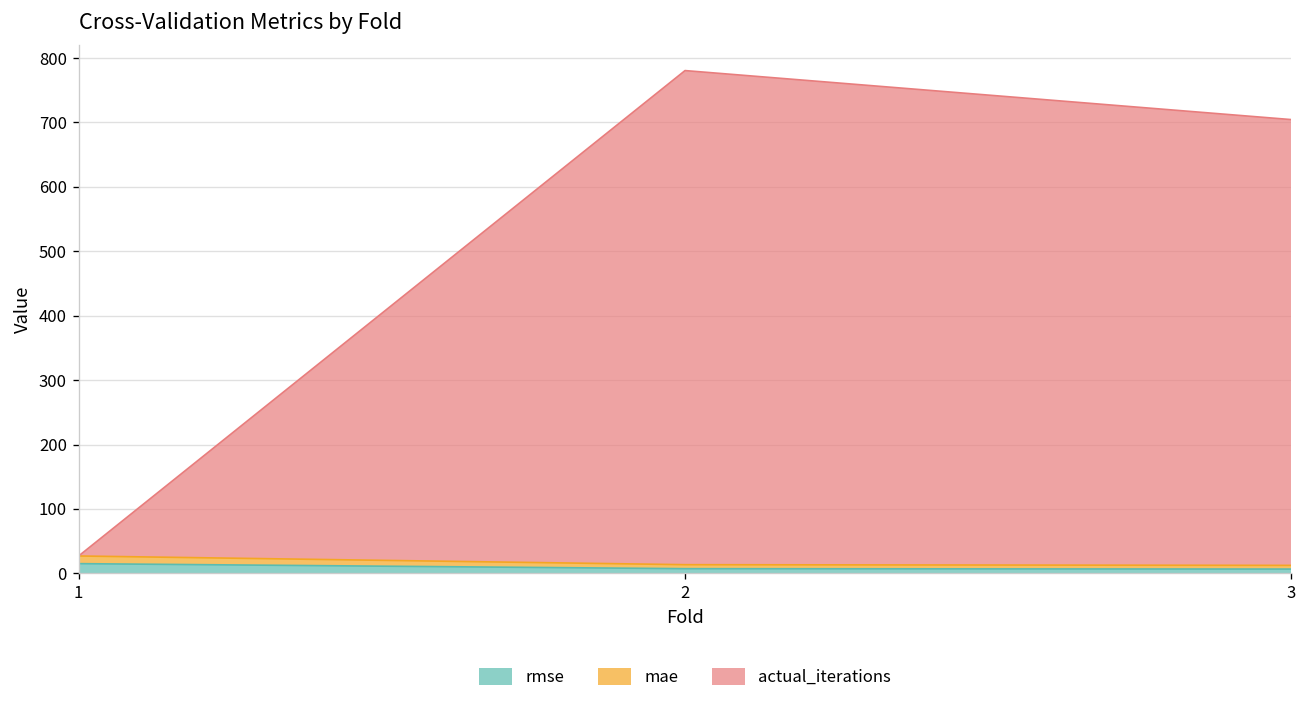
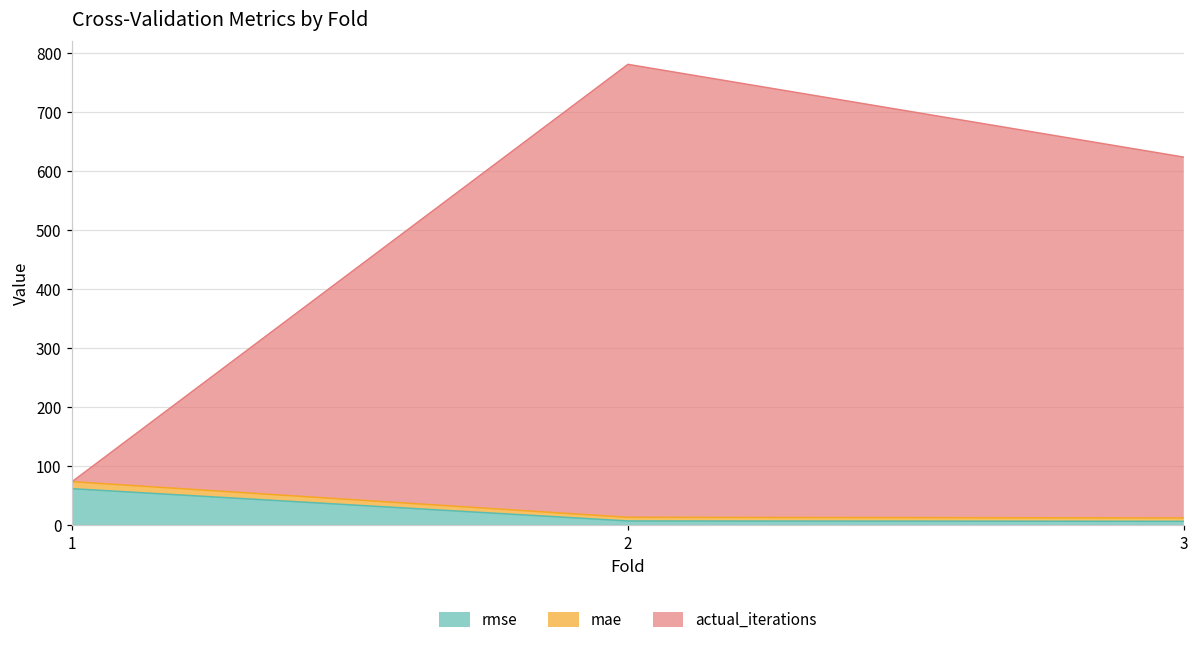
  {
    "rmse": {
-     "1": 20,
+     "1": 60,
      "2": 10,
      "3": 10
    },
    "mae": {
      "2": 10,
      "3": 10
    },
    "actual_iterations": {
      "2": 770,
-     "3": 690
+     "3": 610
    }
  }
